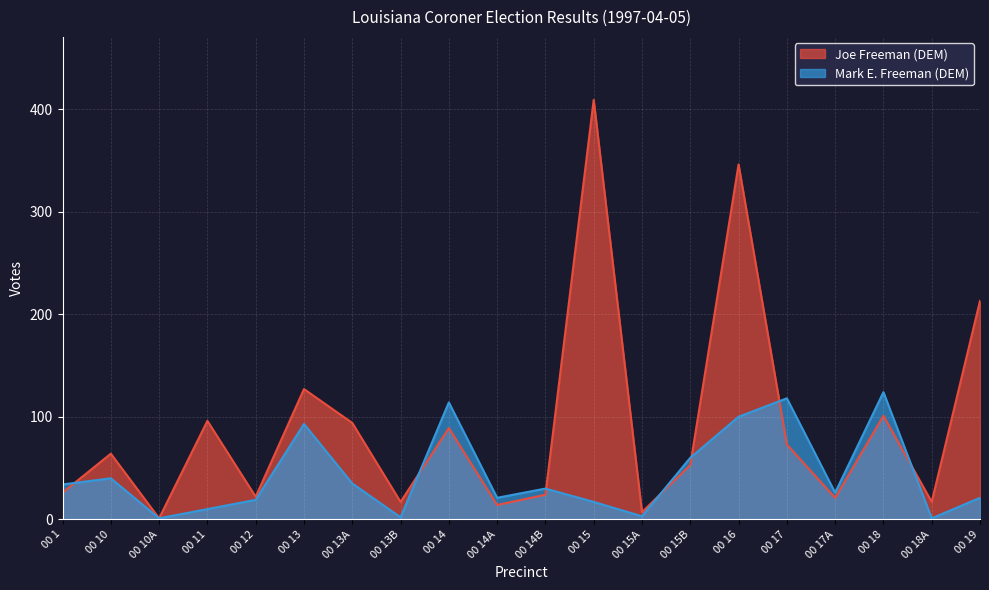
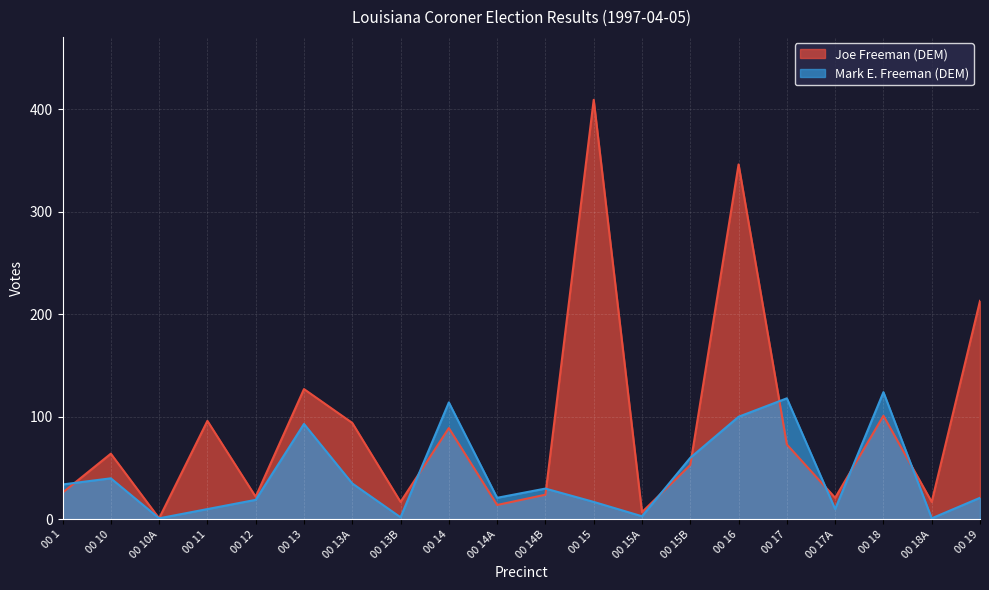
  {
    "Joe Freeman (DEM)": {
      "00 1": 26,
      "00 10": 64,
      "00 11": 96,
      "00 12": 22,
      "00 13": 127,
      "00 13A": 94,
      "00 13B": 17,
      "00 14": 89,
      "00 14A": 14,
      "00 14B": 24,
      "00 15": 409,
      "00 15A": 7,
      "00 15B": 53,
      "00 16": 346,
      "00 17": 73,
      "00 17A": 21,
      "00 18": 101,
      "00 18A": 17,
      "00 19": 213
    },
    "Mark E. Freeman (DEM)": {
      "00 1": 34,
      "00 10": 40,
      "00 11": 10,
      "00 12": 19,
      "00 13": 93,
      "00 13A": 35,
      "00 13B": 2,
      "00 14": 114,
      "00 14A": 21,
      "00 14B": 30,
      "00 15": 17,
      "00 15A": 3,
      "00 15B": 60,
      "00 16": 100,
      "00 17": 118,
-     "00 17A": 26,
+     "00 17A": 10,
      "00 18": 124,
      "00 18A": 1,
      "00 19": 21
    }
  }
